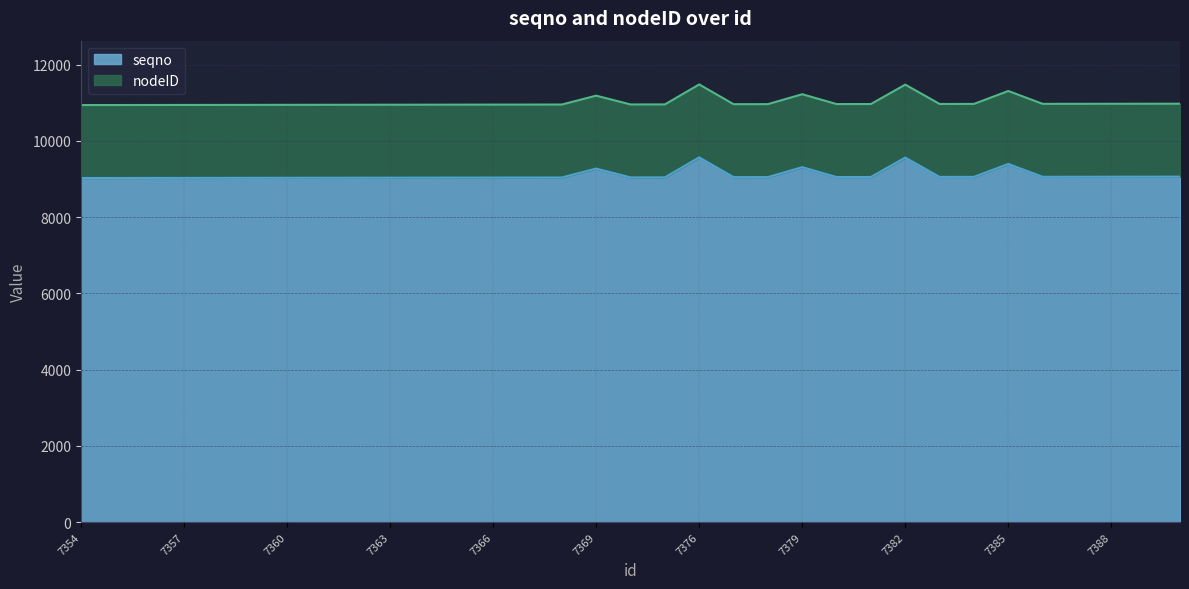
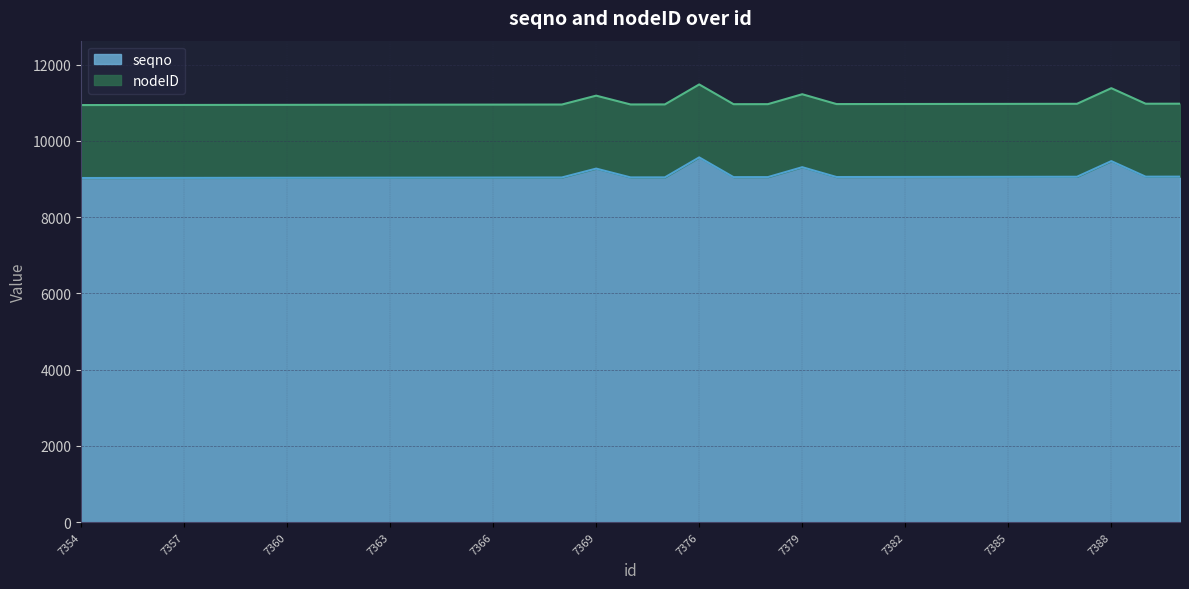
  {
    "seqno": {
      "7354": 9000,
      "7357": 9000,
      "7360": 9000,
      "7363": 9000,
      "7366": 9000,
      "7369": 9300,
      "7376": 9600,
      "7379": 9300,
-     "7382": 9600,
-     "7385": 9400,
-     "7388": 9100
+     "7382": 9100,
+     "7385": 9100,
+     "7388": 9500
    },
    "nodeID": {
      "7354": 1900,
      "7357": 1900,
      "7360": 1900,
      "7363": 1900,
      "7366": 1900,
      "7369": 1900,
      "7376": 1900,
      "7379": 1900,
      "7382": 1900,
      "7385": 1900,
      "7388": 1900
    }
  }
